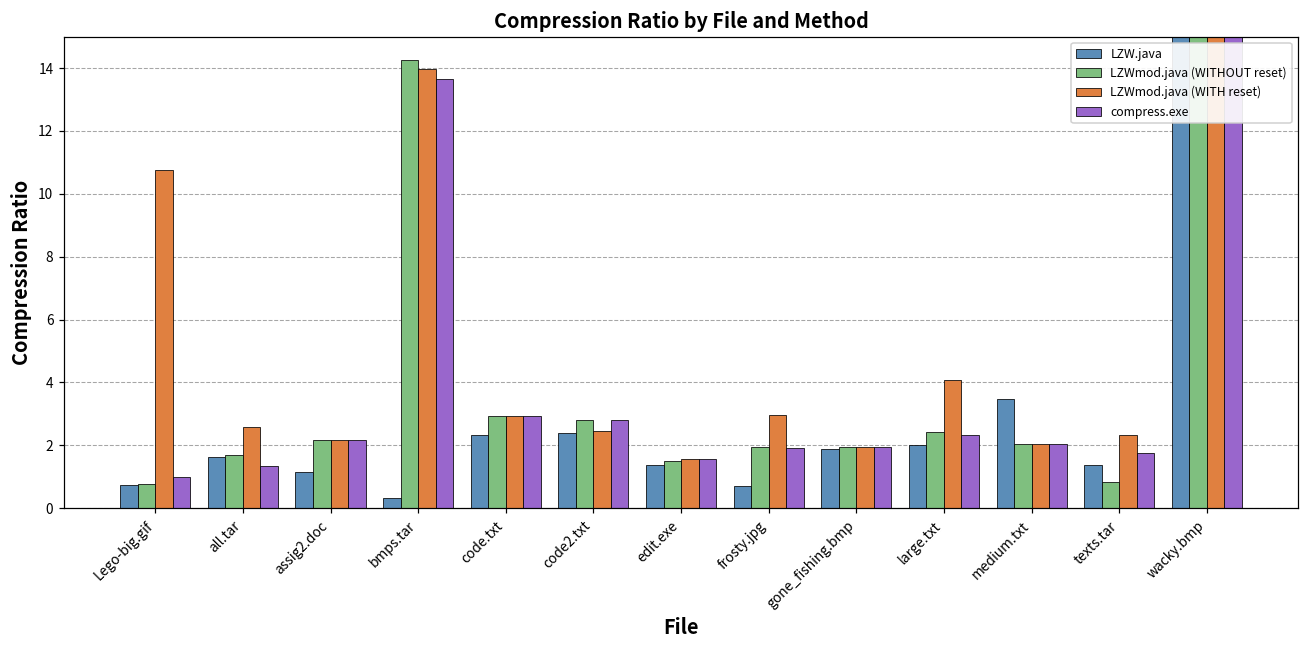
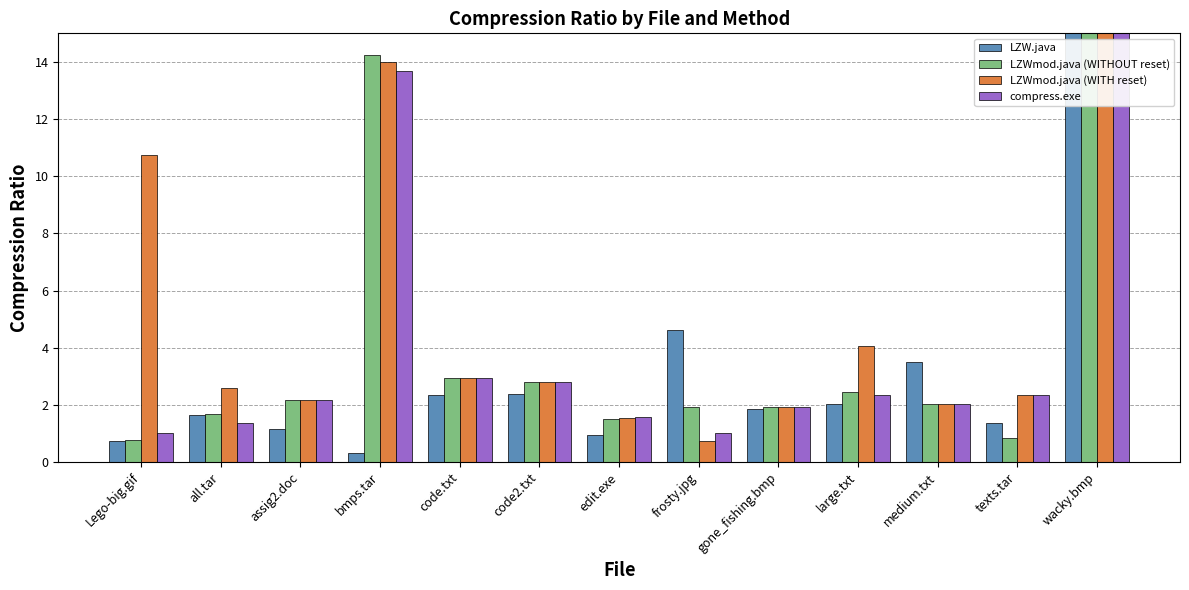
  {
    "LZW.java": {
      "Lego-big.gif": 0.7,
      "all.tar": 1.6,
      "assig2.doc": 1.2,
      "bmps.tar": 0.3,
      "code.txt": 2.3,
      "code2.txt": 2.4,
-     "edit.exe": 1.4,
-     "frosty.jpg": 0.7,
+     "edit.exe": 0.9,
+     "frosty.jpg": 4.6,
      "gone_fishing.bmp": 1.9,
      "large.txt": 2.0,
      "medium.txt": 3.5,
      "texts.tar": 1.4
    },
    "LZWmod.java (WITHOUT reset)": {
      "Lego-big.gif": 0.8,
      "all.tar": 1.7,
      "assig2.doc": 2.2,
      "bmps.tar": 14.3,
      "code.txt": 2.9,
      "code2.txt": 2.8,
      "edit.exe": 1.5,
      "frosty.jpg": 1.9,
      "gone_fishing.bmp": 1.9,
      "large.txt": 2.4,
      "medium.txt": 2.0,
      "texts.tar": 0.8
    },
    "LZWmod.java (WITH reset)": {
      "Lego-big.gif": 10.8,
      "all.tar": 2.6,
      "assig2.doc": 2.2,
      "bmps.tar": 14.0,
      "code.txt": 2.9,
-     "code2.txt": 2.5,
+     "code2.txt": 2.8,
      "edit.exe": 1.6,
-     "frosty.jpg": 3.0,
+     "frosty.jpg": 0.7,
      "gone_fishing.bmp": 1.9,
      "large.txt": 4.1,
      "medium.txt": 2.0,
      "texts.tar": 2.3
    },
    "compress.exe": {
      "Lego-big.gif": 1.0,
      "all.tar": 1.4,
      "assig2.doc": 2.2,
      "bmps.tar": 13.7,
      "code.txt": 2.9,
      "code2.txt": 2.8,
      "edit.exe": 1.6,
-     "frosty.jpg": 1.9,
+     "frosty.jpg": 1.0,
      "gone_fishing.bmp": 1.9,
      "large.txt": 2.3,
      "medium.txt": 2.0,
-     "texts.tar": 1.7
+     "texts.tar": 2.3
    }
  }
